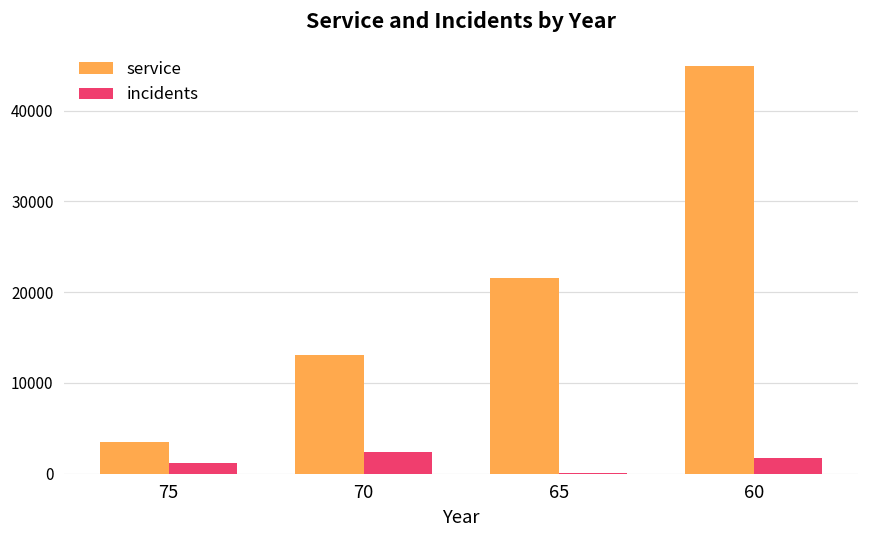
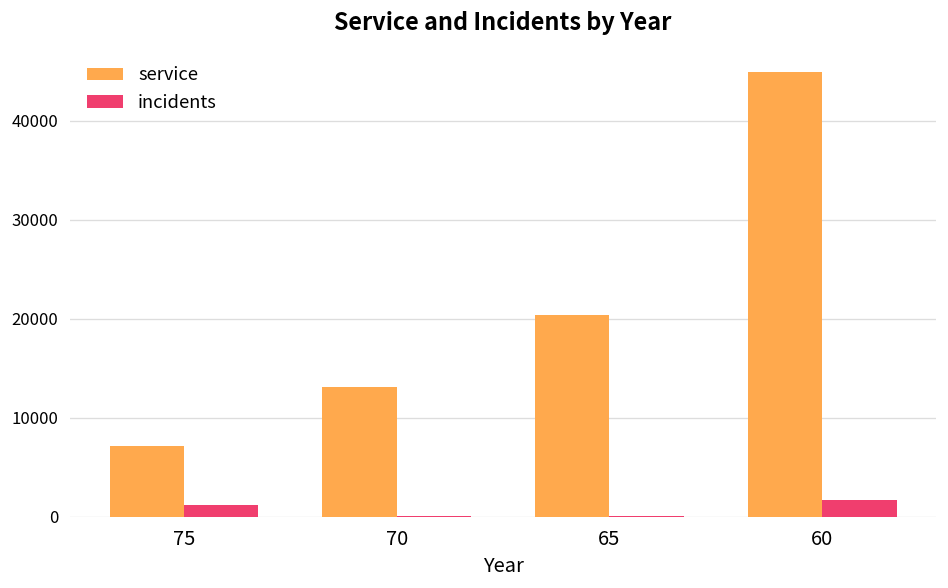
  {
    "service": {
-     "75": 3000,
+     "75": 7000,
      "70": 13000,
-     "65": 22000,
+     "65": 20000,
      "60": 45000
    },
    "incidents": {
      "75": 1000,
-     "70": 2000,
+     "70": 0,
      "60": 2000
    }
  }
